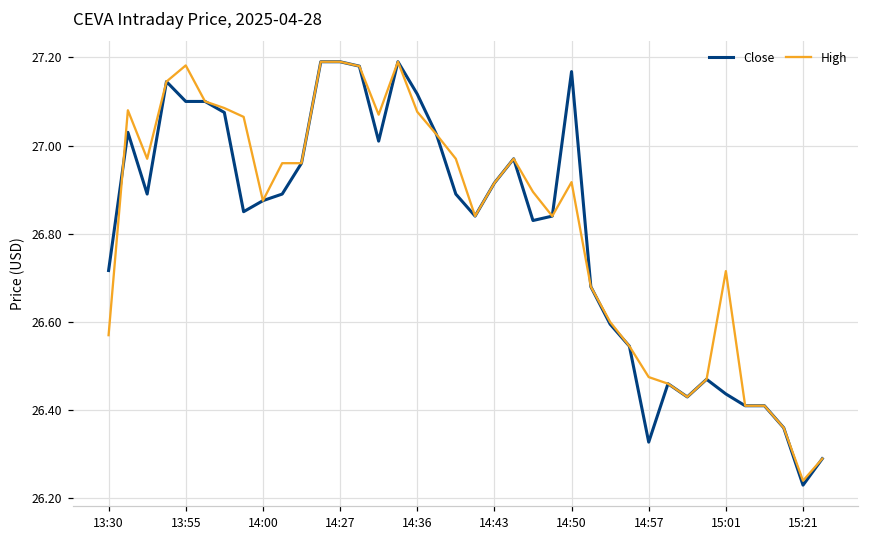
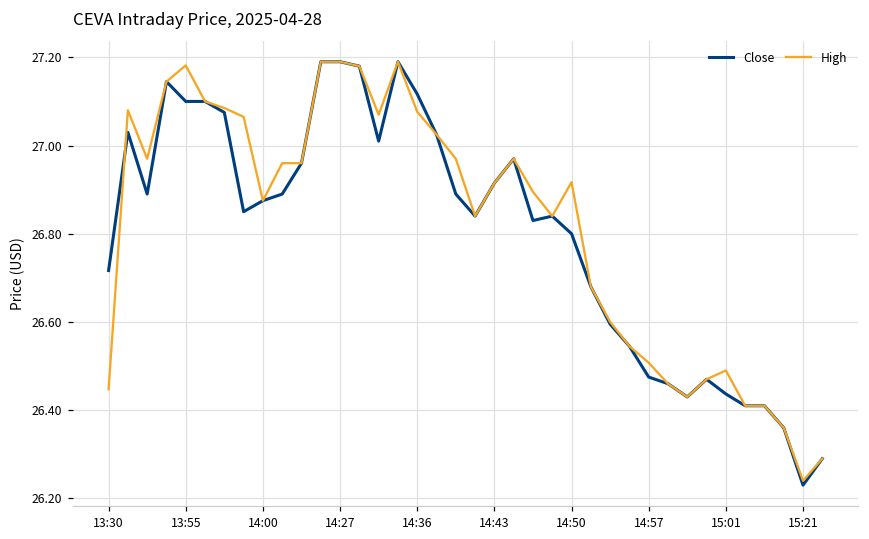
  {
    "Close": {
      "13:30": 26.72,
      "13:55": 27.10,
      "14:36": 27.12,
-     "14:50": 27.17,
-     "14:57": 26.33,
+     "14:50": 26.80,
+     "14:57": 26.48,
      "15:01": 26.44,
      "15:21": 26.23
    },
    "High": {
-     "13:30": 26.57,
+     "13:30": 26.45,
      "13:55": 27.18,
      "14:36": 27.08,
      "14:50": 26.92,
-     "14:57": 26.48,
-     "15:01": 26.72,
+     "14:57": 26.51,
+     "15:01": 26.49,
      "15:21": 26.24
    }
  }
